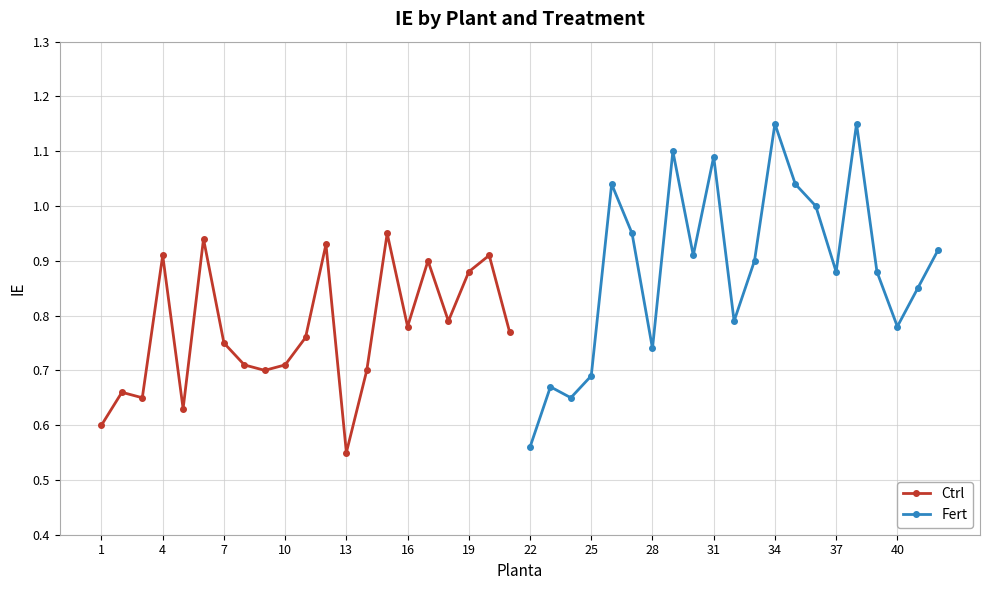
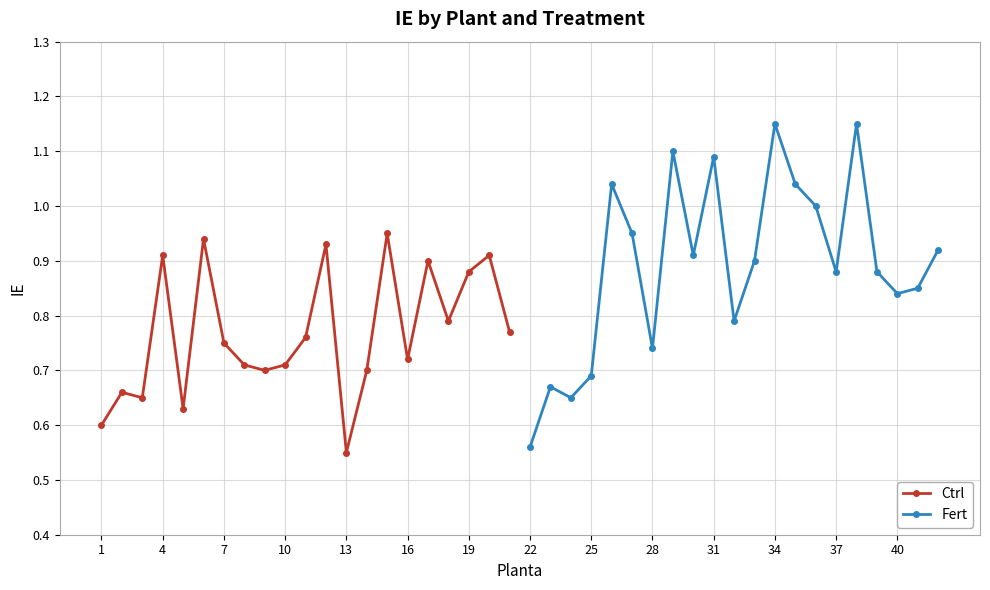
  {
    "Ctrl": {
      "1": 0.60,
      "4": 0.91,
      "7": 0.75,
      "10": 0.71,
      "13": 0.55,
-     "16": 0.78,
+     "16": 0.72,
      "19": 0.88
    },
    "Fert": {
      "22": 0.56,
      "25": 0.69,
      "28": 0.74,
      "31": 1.09,
      "34": 1.15,
      "37": 0.88,
-     "40": 0.78
+     "40": 0.84
    }
  }
